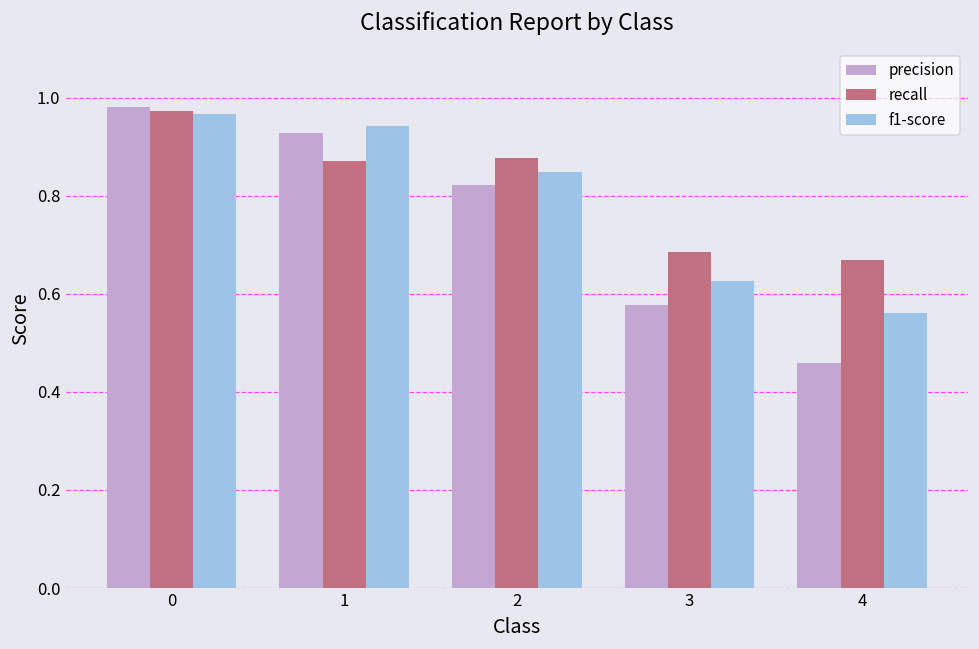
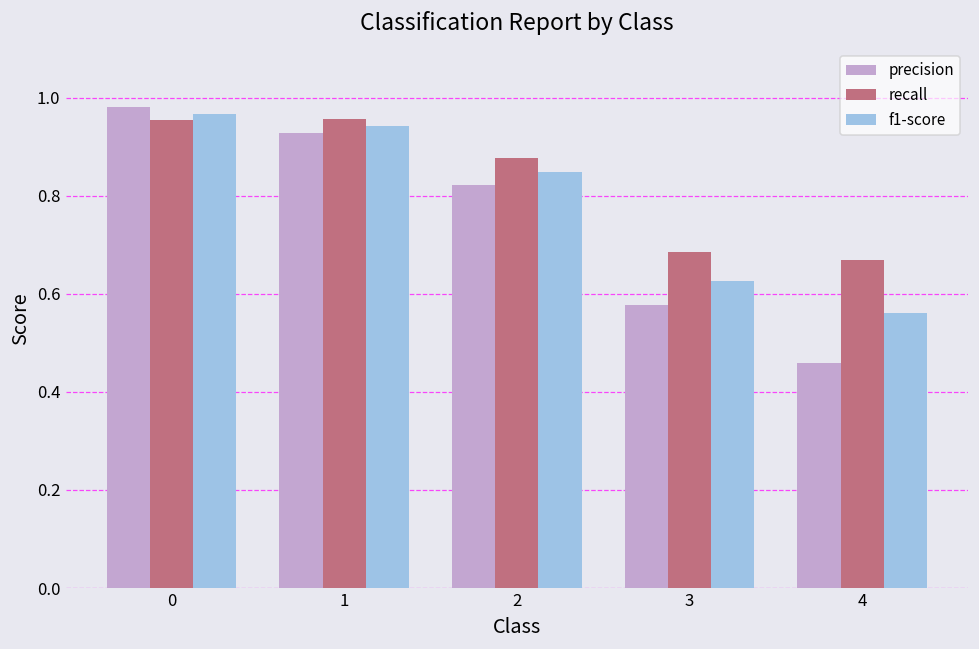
  {
    "recall": {
-     "0": 0.97,
-     "1": 0.87,
+     "0": 0.95,
+     "1": 0.96,
      "2": 0.88,
      "3": 0.69,
      "4": 0.67
    }
  }
